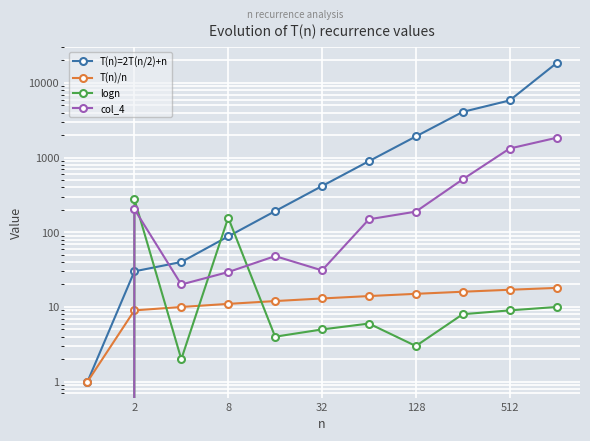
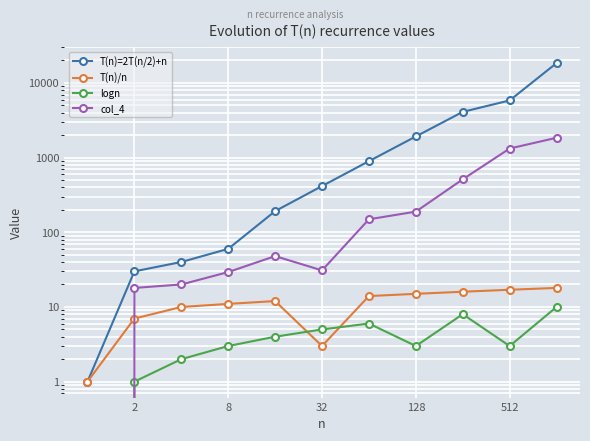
  {
    "T(n)=2T(n/2)+n": {
      "2": 30,
-     "8": 90,
+     "8": 60,
      "32": 400,
      "128": 1900,
      "512": 6000
    },
    "T(n)/n": {
-     "2": 9,
+     "2": 7,
      "8": 11,
-     "32": 13,
+     "32": 3,
      "128": 15,
      "512": 17
    },
    "logn": {
-     "2": 280,
-     "8": 160,
+     "2": 1,
+     "8": 3,
      "32": 5,
      "128": 3,
-     "512": 9
+     "512": 3
    },
    "col_4": {
-     "2": 200,
+     "2": 18,
      "8": 29,
      "32": 31,
      "128": 190,
      "512": 1300
    }
  }
